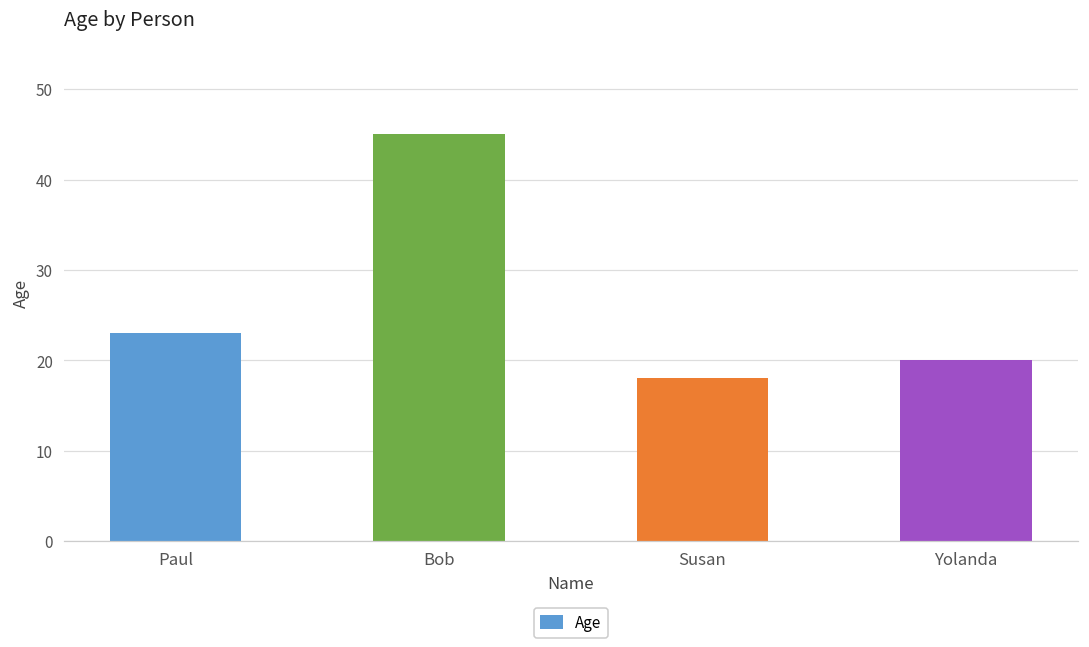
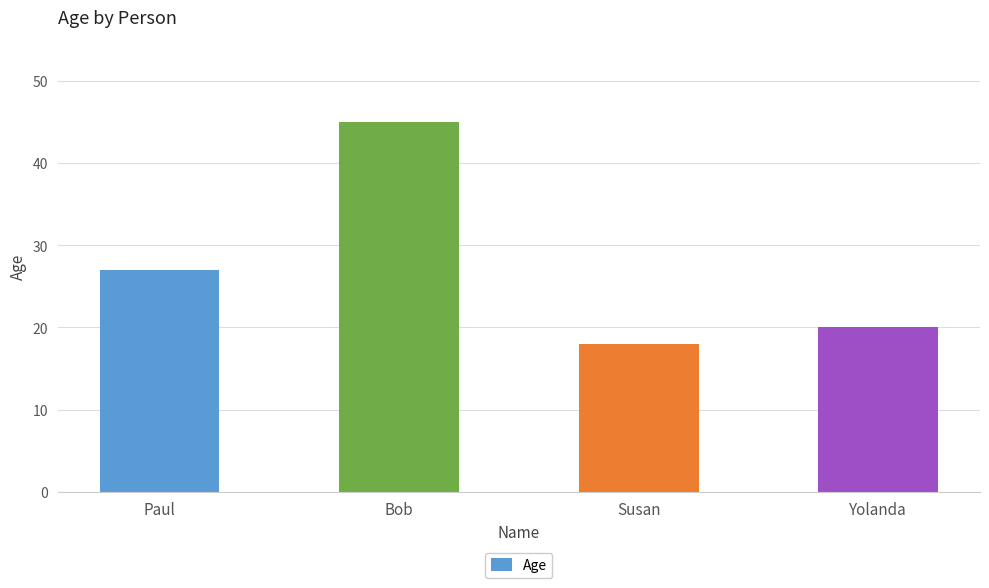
  {
-   "Paul": 23,
+   "Paul": 27,
    "Bob": 45,
    "Susan": 18,
    "Yolanda": 20
  }
